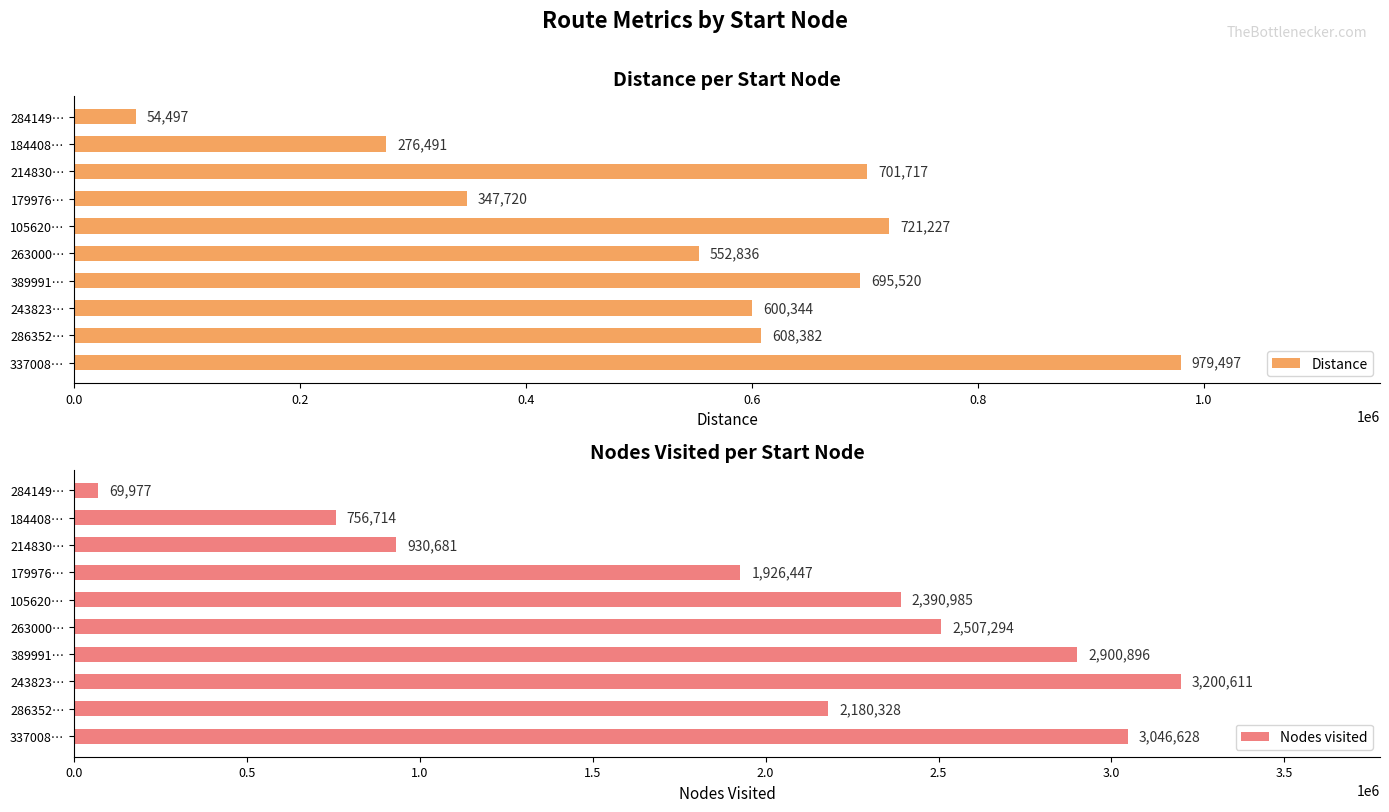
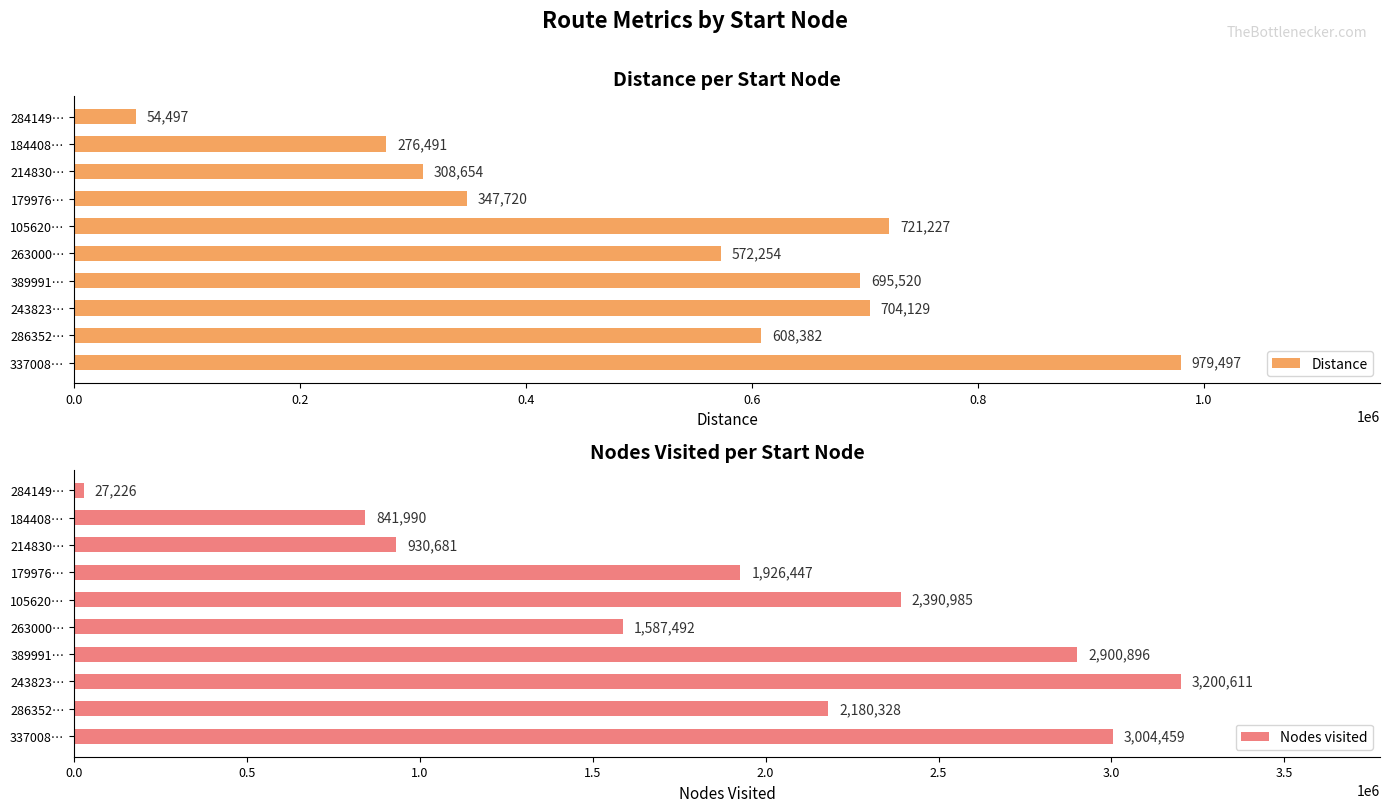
  {
    "Distance per Start Node": {
      "284149…": "54,497",
      "184408…": "276,491",
-     "214830…": "701,717",
+     "214830…": "308,654",
      "179976…": "347,720",
      "105620…": "721,227",
-     "263000…": "552,836",
+     "263000…": "572,254",
      "389991…": "695,520",
-     "243823…": "600,344",
+     "243823…": "704,129",
      "286352…": "608,382",
      "337008…": "979,497"
    },
    "Nodes Visited per Start Node": {
-     "284149…": "69,977",
-     "184408…": "756,714",
+     "284149…": "27,226",
+     "184408…": "841,990",
      "214830…": "930,681",
      "179976…": "1,926,447",
      "105620…": "2,390,985",
-     "263000…": "2,507,294",
+     "263000…": "1,587,492",
      "389991…": "2,900,896",
      "243823…": "3,200,611",
      "286352…": "2,180,328",
-     "337008…": "3,046,628"
+     "337008…": "3,004,459"
    }
  }
